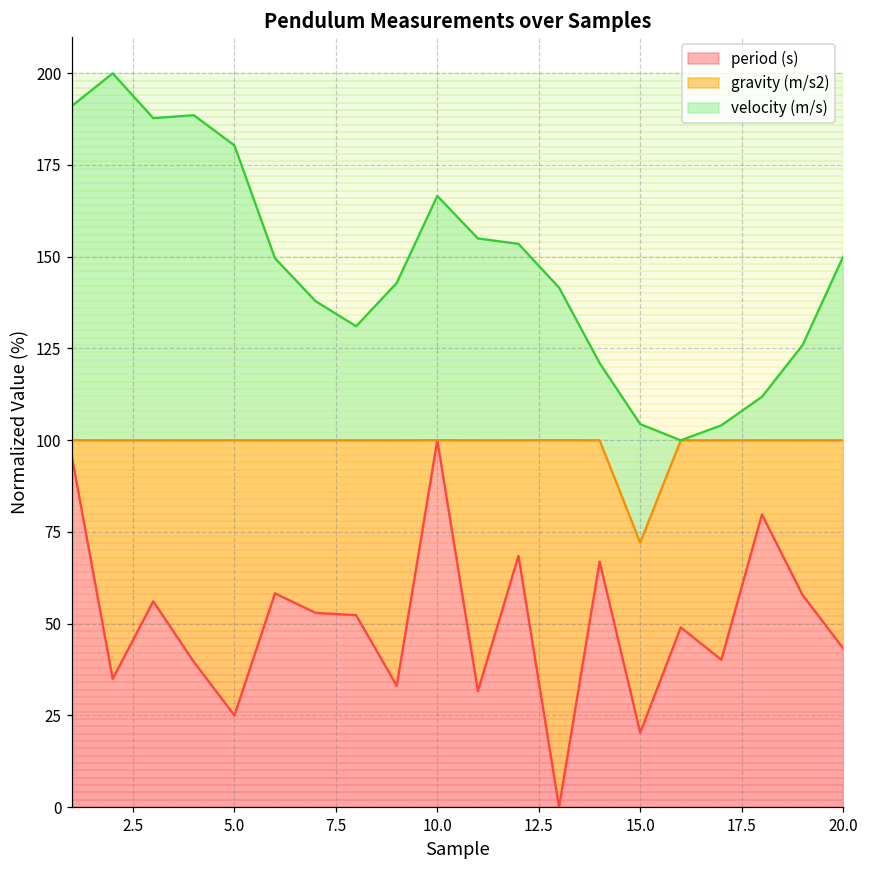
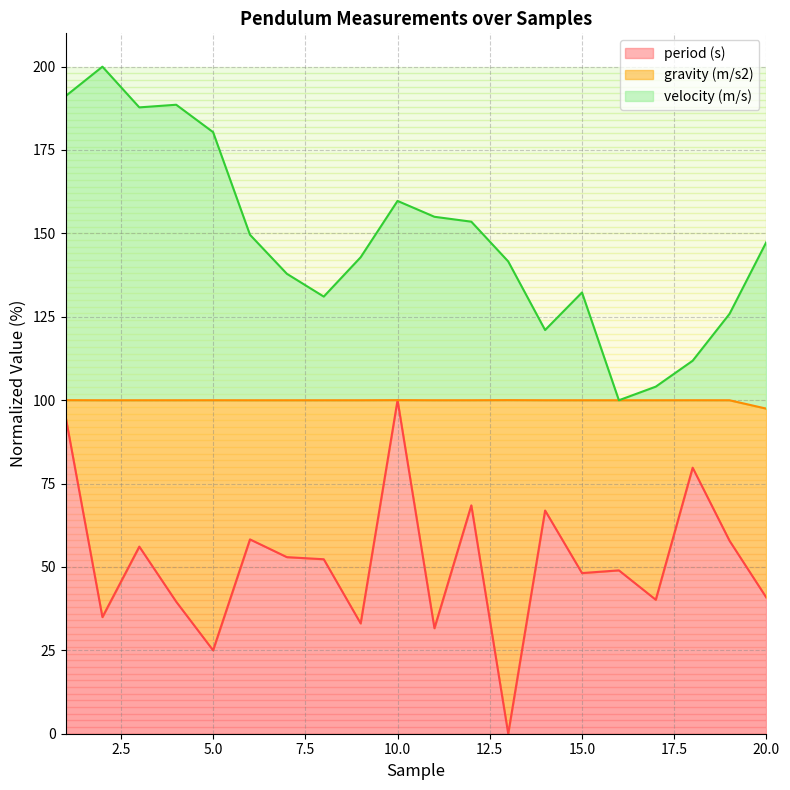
  {
    "period (s)": {
      "5.0": 25,
-     "15.0": 20,
-     "20.0": 43
+     "15.0": 48,
+     "20.0": 41
    },
    "gravity (m/s2)": {
      "5.0": 75,
      "15.0": 52,
      "20.0": 57
    },
    "velocity (m/s)": {
      "5.0": 80,
-     "10.0": 67,
+     "10.0": 60,
      "15.0": 32,
      "20.0": 50
    }
  }
